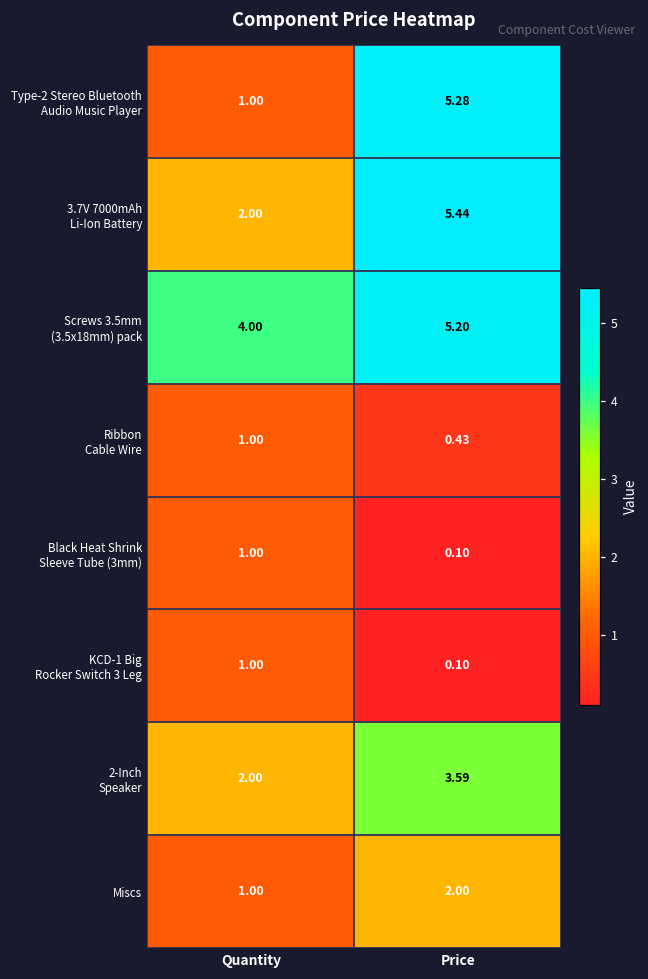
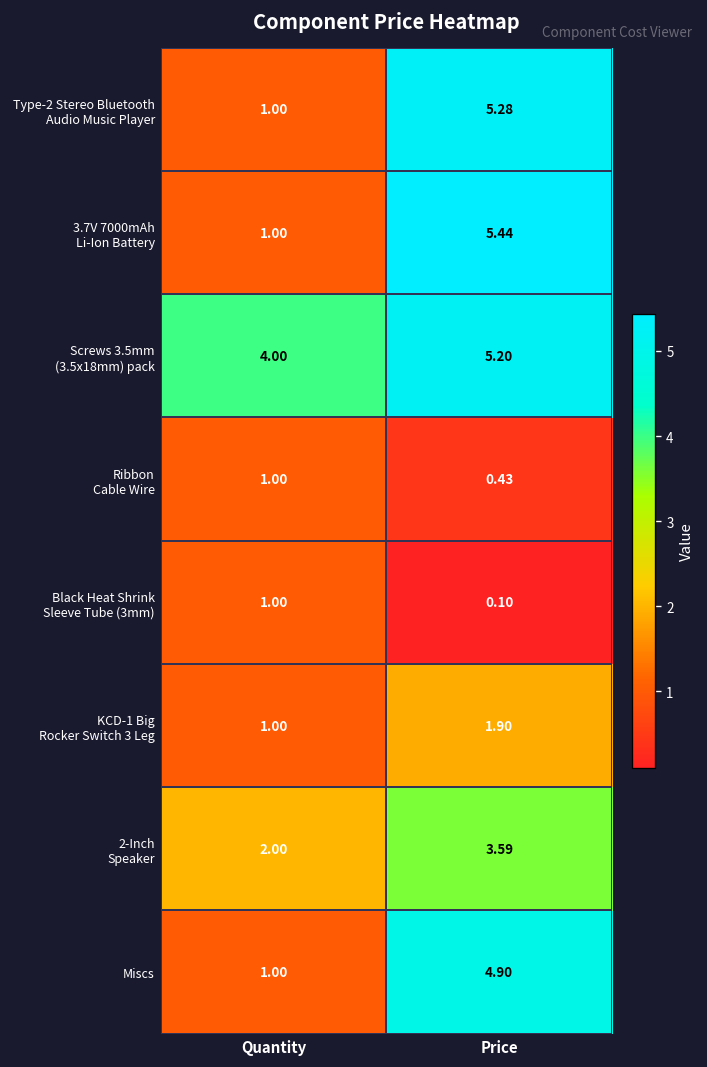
  {
    "Type-2 Stereo Bluetooth Audio Music Player": {
      "Quantity": 1.00,
      "Price": 5.28
    },
    "3.7V 7000mAh Li-Ion Battery": {
-     "Quantity": 2.00,
+     "Quantity": 1.00,
      "Price": 5.44
    },
    "Screws 3.5mm (3.5x18mm) pack": {
      "Quantity": 4.00,
      "Price": 5.20
    },
    "Ribbon Cable Wire": {
      "Quantity": 1.00,
      "Price": 0.43
    },
    "Black Heat Shrink Sleeve Tube (3mm)": {
      "Quantity": 1.00,
      "Price": 0.10
    },
    "KCD-1 Big Rocker Switch 3 Leg": {
      "Quantity": 1.00,
-     "Price": 0.10
+     "Price": 1.90
    },
    "2-Inch Speaker": {
      "Quantity": 2.00,
      "Price": 3.59
    },
    "Miscs": {
      "Quantity": 1.00,
-     "Price": 2.00
+     "Price": 4.90
    }
  }
